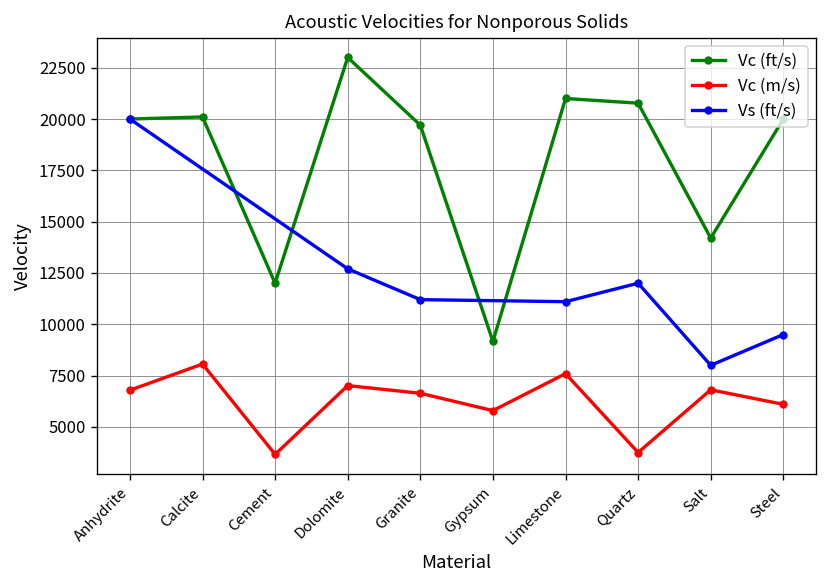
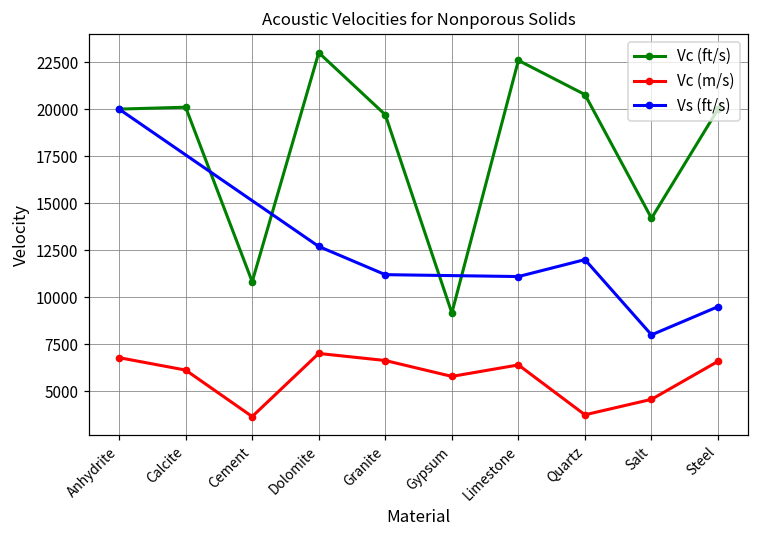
  {
    "Vc (ft/s)": {
      "Calcite": 20100,
-     "Cement": 12000,
+     "Cement": 10800,
      "Dolomite": 23000,
      "Granite": 19700,
      "Gypsum": 9200,
-     "Limestone": 21000,
+     "Limestone": 22600,
      "Quartz": 20800,
      "Salt": 14200
    },
    "Vc (m/s)": {
      "Anhydrite": 6800,
-     "Calcite": 8100,
+     "Calcite": 6100,
      "Cement": 3700,
      "Dolomite": 7000,
      "Granite": 6600,
      "Gypsum": 5800,
-     "Limestone": 7600,
+     "Limestone": 6400,
      "Quartz": 3800,
-     "Salt": 6800,
-     "Steel": 6100
+     "Salt": 4600,
+     "Steel": 6600
    },
    "Vs (ft/s)": {
      "Dolomite": 12700,
      "Granite": 11200,
      "Limestone": 11100,
      "Quartz": 12000,
      "Salt": 8000,
      "Steel": 9500
    }
  }
